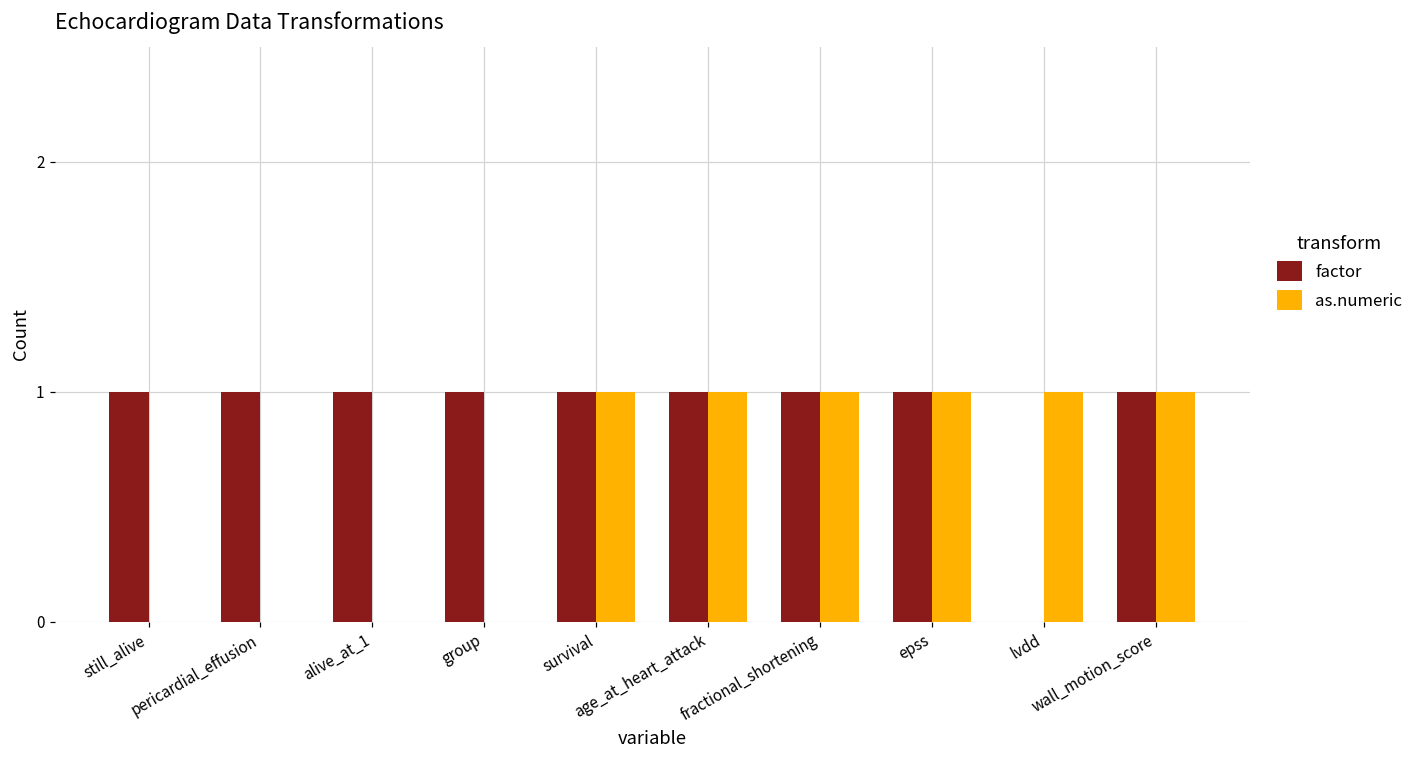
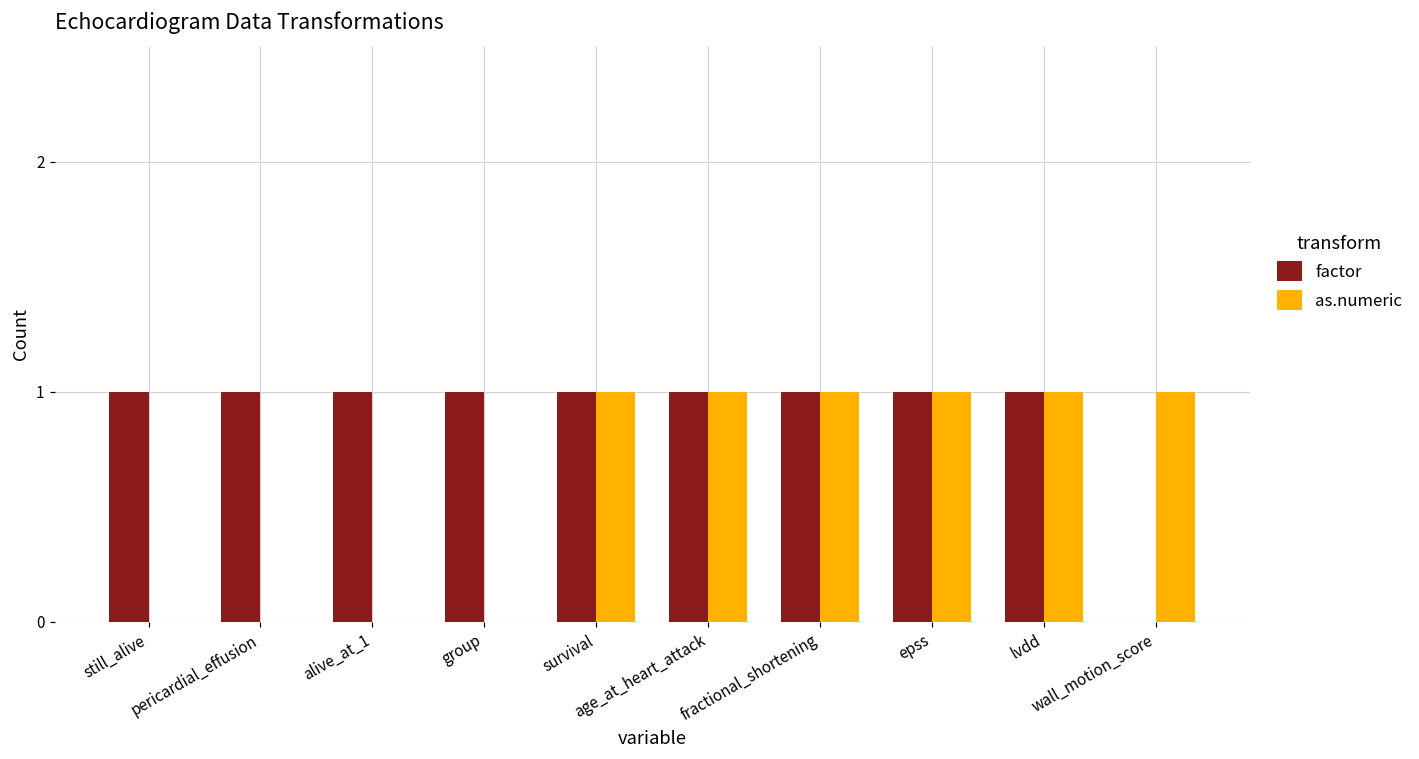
  {
    "factor": {
      "still_alive": 1,
      "pericardial_effusion": 1,
      "alive_at_1": 1,
      "group": 1,
      "survival": 1,
      "age_at_heart_attack": 1,
      "fractional_shortening": 1,
      "epss": 1,
-     "lvdd": 0,
-     "wall_motion_score": 1
+     "lvdd": 1,
+     "wall_motion_score": 0
    },
    "as.numeric": {
      "still_alive": 0,
      "pericardial_effusion": 0,
      "alive_at_1": 0,
      "group": 0,
      "survival": 1,
      "age_at_heart_attack": 1,
      "fractional_shortening": 1,
      "epss": 1,
      "lvdd": 1,
      "wall_motion_score": 1
    }
  }
